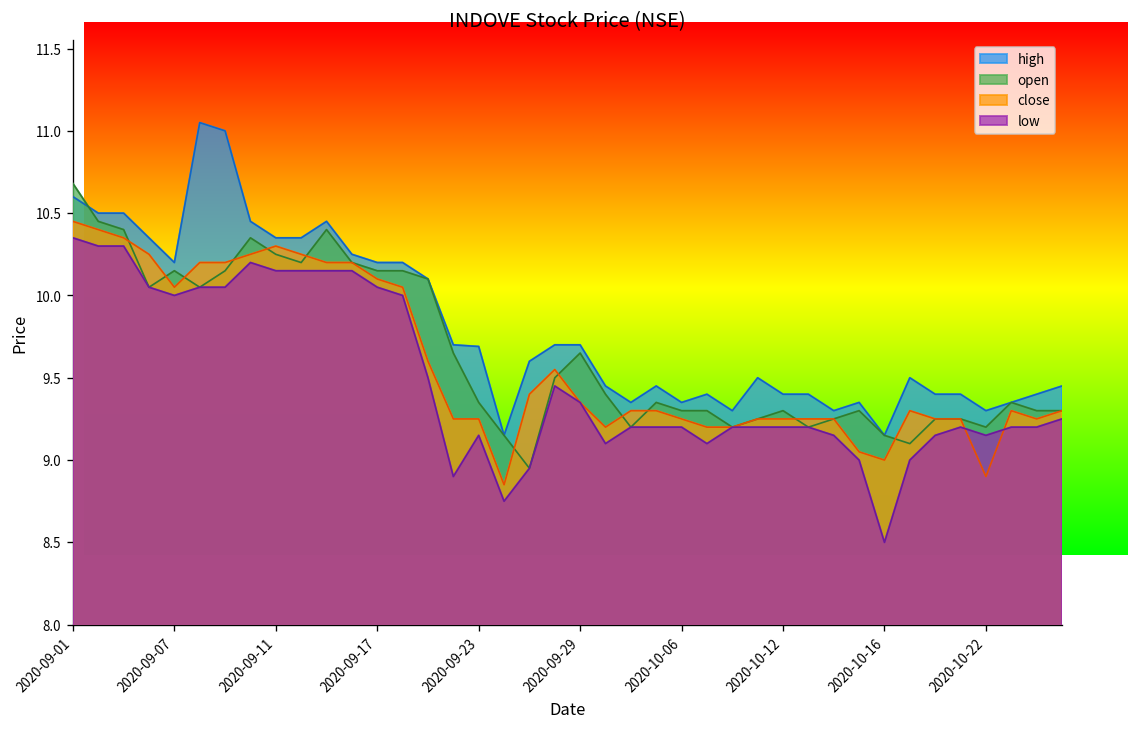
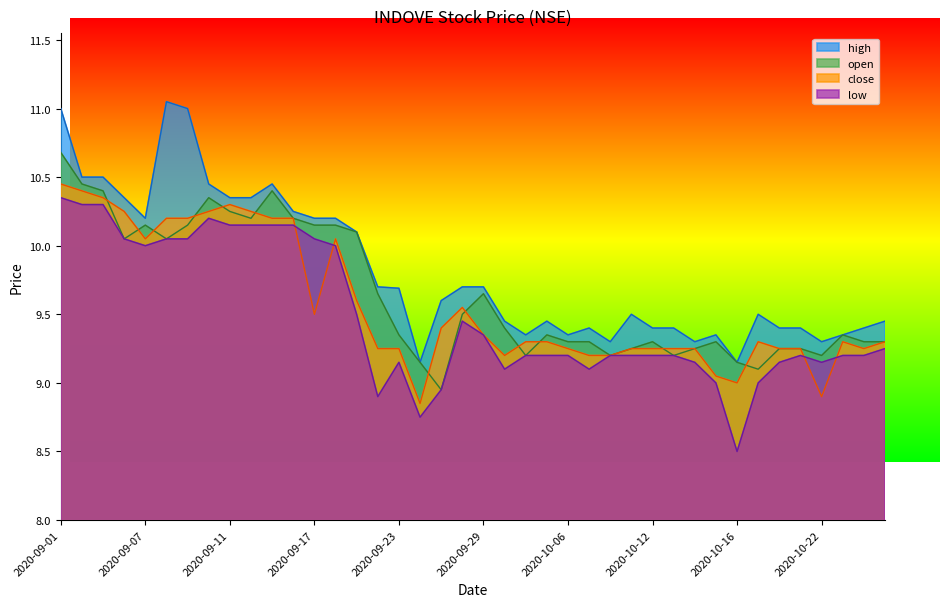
  {
    "high": {
-     "2020-09-01": 10.6,
+     "2020-09-01": 11.0,
      "2020-09-07": 10.2,
      "2020-09-11": 10.35,
      "2020-09-17": 10.2,
      "2020-09-23": 9.7,
      "2020-09-29": 9.7,
      "2020-10-06": 9.35,
      "2020-10-12": 9.4,
      "2020-10-22": 9.3
    },
    "open": {
      "2020-09-01": 10.68,
      "2020-09-07": 10.15,
      "2020-09-11": 10.25,
      "2020-09-17": 10.15,
      "2020-09-23": 9.35,
      "2020-09-29": 9.65,
      "2020-10-06": 9.3,
      "2020-10-12": 9.3,
      "2020-10-22": 9.2
    },
    "close": {
      "2020-09-01": 10.45,
      "2020-09-07": 10.05,
      "2020-09-11": 10.3,
-     "2020-09-17": 10.1,
+     "2020-09-17": 9.5,
      "2020-09-23": 9.25,
      "2020-10-06": 9.25,
      "2020-10-12": 9.25,
      "2020-10-16": 9.0,
      "2020-10-22": 8.9
    },
    "low": {
      "2020-09-01": 10.35,
      "2020-09-07": 10.0,
      "2020-09-11": 10.15,
      "2020-09-17": 10.05,
      "2020-09-23": 9.15,
      "2020-10-06": 9.2,
      "2020-10-12": 9.2,
      "2020-10-16": 8.5,
      "2020-10-22": 9.15
    }
  }
